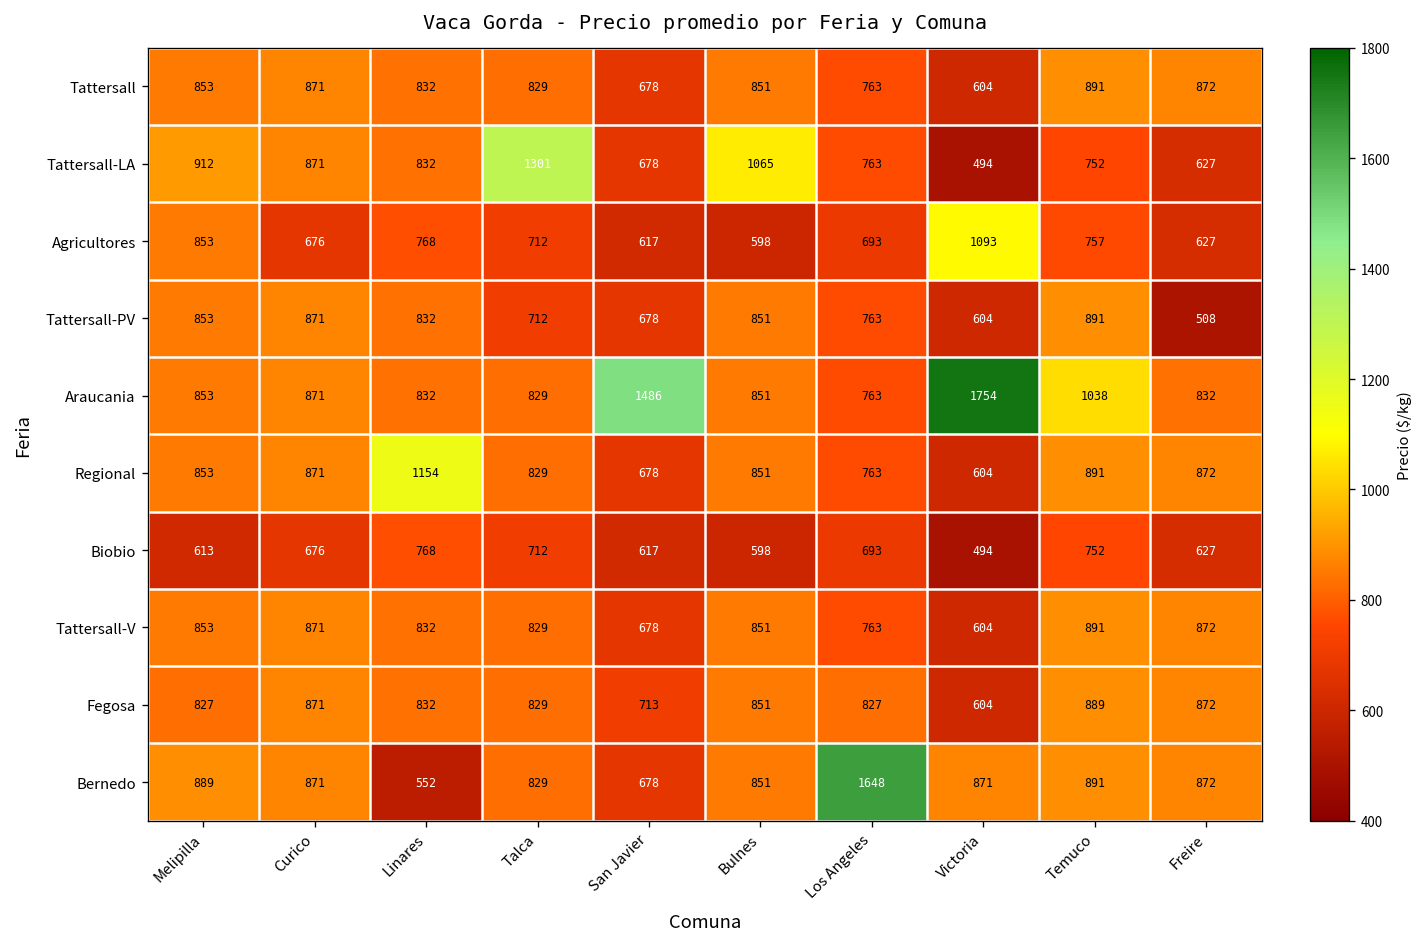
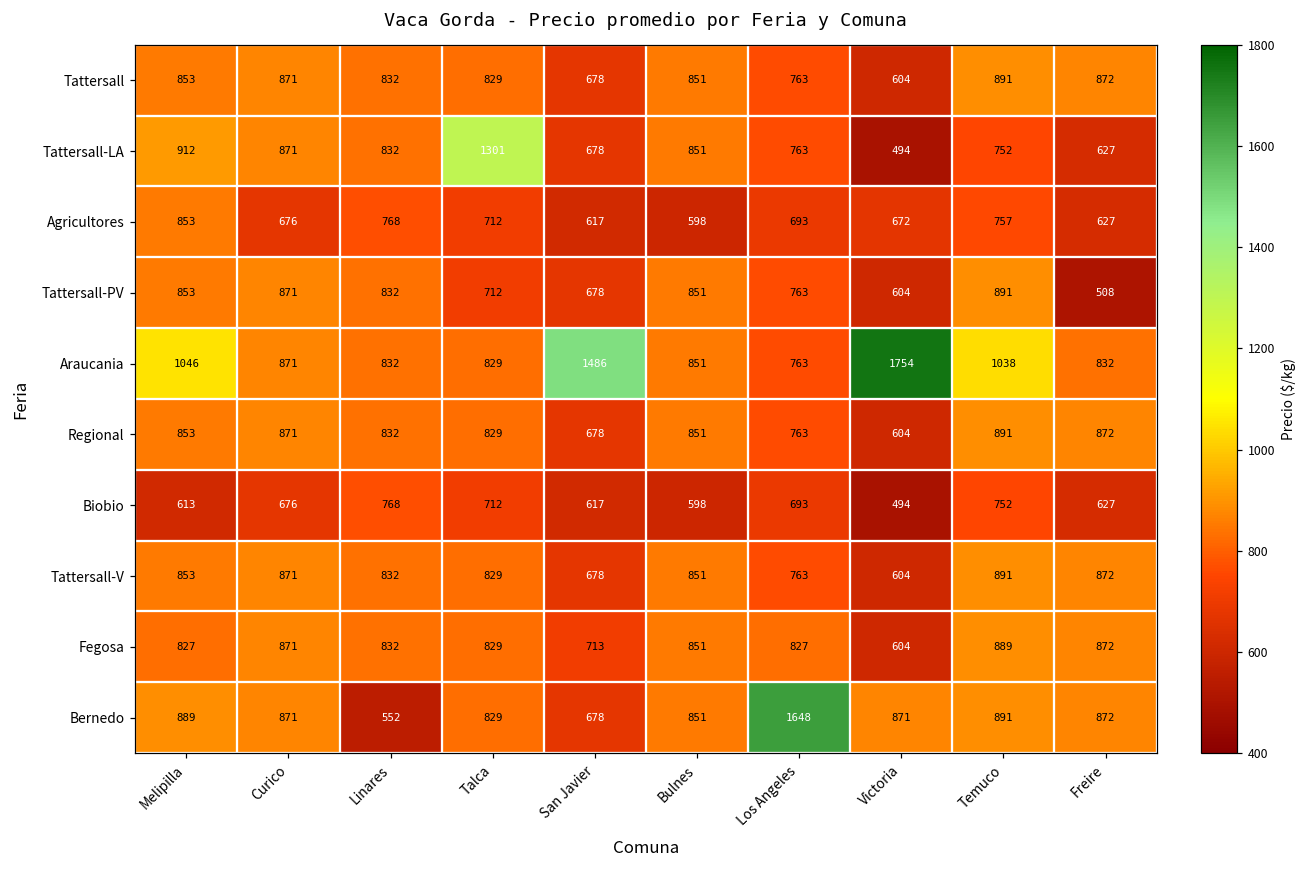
  {
    "Tattersall": {
      "Melipilla": 853,
      "Curico": 871,
      "Linares": 832,
      "Talca": 829,
      "San Javier": 678,
      "Bulnes": 851,
      "Los Angeles": 763,
      "Victoria": 604,
      "Temuco": 891,
      "Freire": 872
    },
    "Tattersall-LA": {
      "Melipilla": 912,
      "Curico": 871,
      "Linares": 832,
      "Talca": 1301,
      "San Javier": 678,
-     "Bulnes": 1065,
+     "Bulnes": 851,
      "Los Angeles": 763,
      "Victoria": 494,
      "Temuco": 752,
      "Freire": 627
    },
    "Agricultores": {
      "Melipilla": 853,
      "Curico": 676,
      "Linares": 768,
      "Talca": 712,
      "San Javier": 617,
      "Bulnes": 598,
      "Los Angeles": 693,
-     "Victoria": 1093,
+     "Victoria": 672,
      "Temuco": 757,
      "Freire": 627
    },
    "Tattersall-PV": {
      "Melipilla": 853,
      "Curico": 871,
      "Linares": 832,
      "Talca": 712,
      "San Javier": 678,
      "Bulnes": 851,
      "Los Angeles": 763,
      "Victoria": 604,
      "Temuco": 891,
      "Freire": 508
    },
    "Araucania": {
-     "Melipilla": 853,
+     "Melipilla": 1046,
      "Curico": 871,
      "Linares": 832,
      "Talca": 829,
      "San Javier": 1486,
      "Bulnes": 851,
      "Los Angeles": 763,
      "Victoria": 1754,
      "Temuco": 1038,
      "Freire": 832
    },
    "Regional": {
      "Melipilla": 853,
      "Curico": 871,
-     "Linares": 1154,
+     "Linares": 832,
      "Talca": 829,
      "San Javier": 678,
      "Bulnes": 851,
      "Los Angeles": 763,
      "Victoria": 604,
      "Temuco": 891,
      "Freire": 872
    },
    "Biobio": {
      "Melipilla": 613,
      "Curico": 676,
      "Linares": 768,
      "Talca": 712,
      "San Javier": 617,
      "Bulnes": 598,
      "Los Angeles": 693,
      "Victoria": 494,
      "Temuco": 752,
      "Freire": 627
    },
    "Tattersall-V": {
      "Melipilla": 853,
      "Curico": 871,
      "Linares": 832,
      "Talca": 829,
      "San Javier": 678,
      "Bulnes": 851,
      "Los Angeles": 763,
      "Victoria": 604,
      "Temuco": 891,
      "Freire": 872
    },
    "Fegosa": {
      "Melipilla": 827,
      "Curico": 871,
      "Linares": 832,
      "Talca": 829,
      "San Javier": 713,
      "Bulnes": 851,
      "Los Angeles": 827,
      "Victoria": 604,
      "Temuco": 889,
      "Freire": 872
    },
    "Bernedo": {
      "Melipilla": 889,
      "Curico": 871,
      "Linares": 552,
      "Talca": 829,
      "San Javier": 678,
      "Bulnes": 851,
      "Los Angeles": 1648,
      "Victoria": 871,
      "Temuco": 891,
      "Freire": 872
    }
  }
